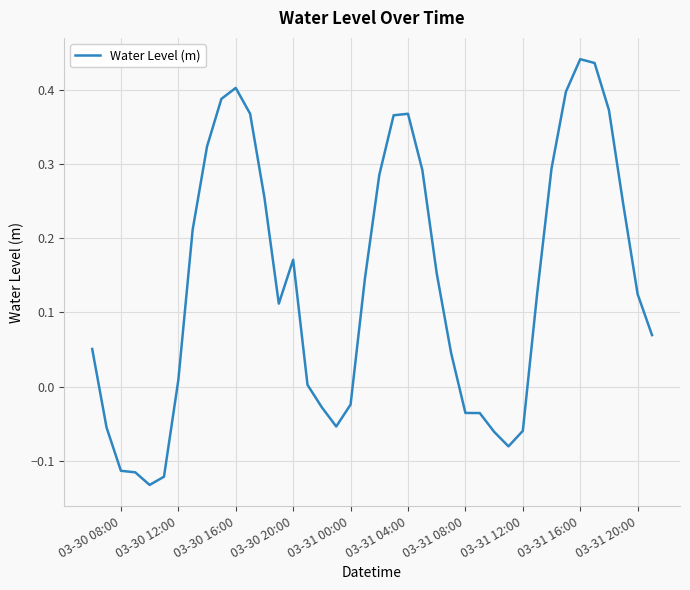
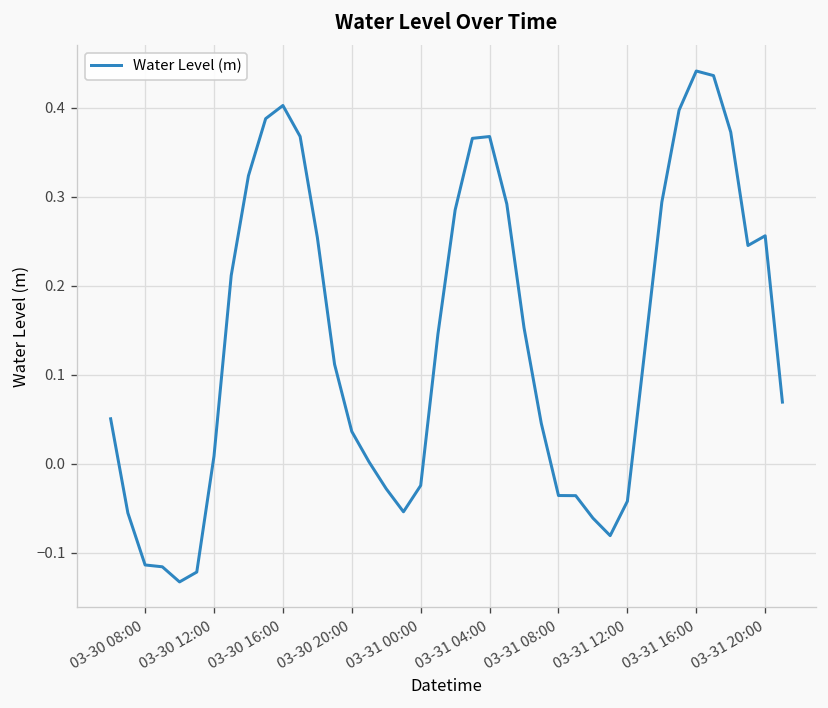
  {
    "03-30 08:00": -0.11,
    "03-30 12:00": 0.01,
    "03-30 16:00": 0.40,
-   "03-30 20:00": 0.17,
+   "03-30 20:00": 0.04,
    "03-31 00:00": -0.02,
    "03-31 04:00": 0.37,
    "03-31 08:00": -0.04,
-   "03-31 12:00": -0.06,
+   "03-31 12:00": -0.04,
    "03-31 16:00": 0.44,
-   "03-31 20:00": 0.12
+   "03-31 20:00": 0.26
  }
